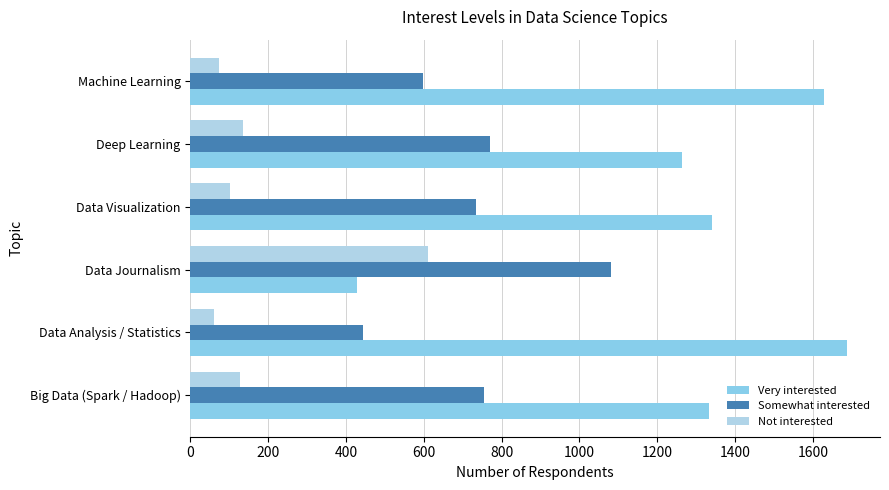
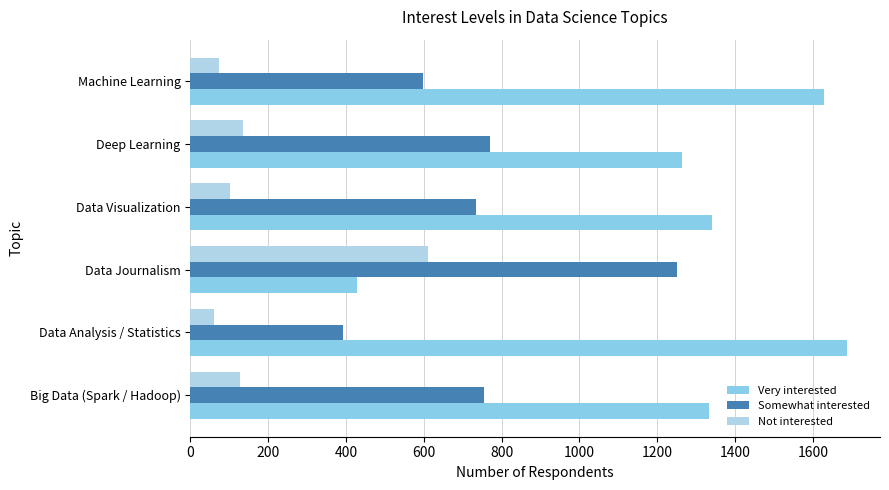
  {
    "Somewhat interested": {
      "Machine Learning": 600,
      "Deep Learning": 770,
      "Data Visualization": 730,
-     "Data Journalism": 1080,
-     "Data Analysis / Statistics": 440,
+     "Data Journalism": 1250,
+     "Data Analysis / Statistics": 390,
      "Big Data (Spark / Hadoop)": 760
    }
  }
